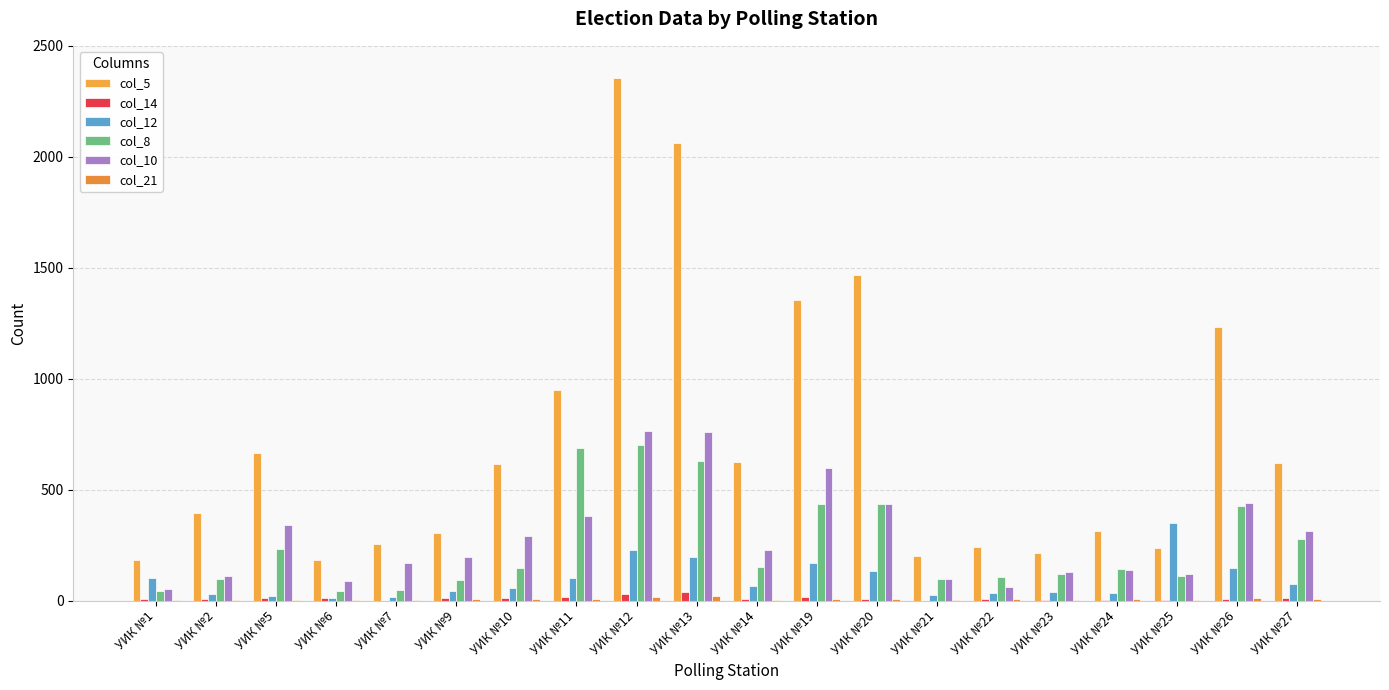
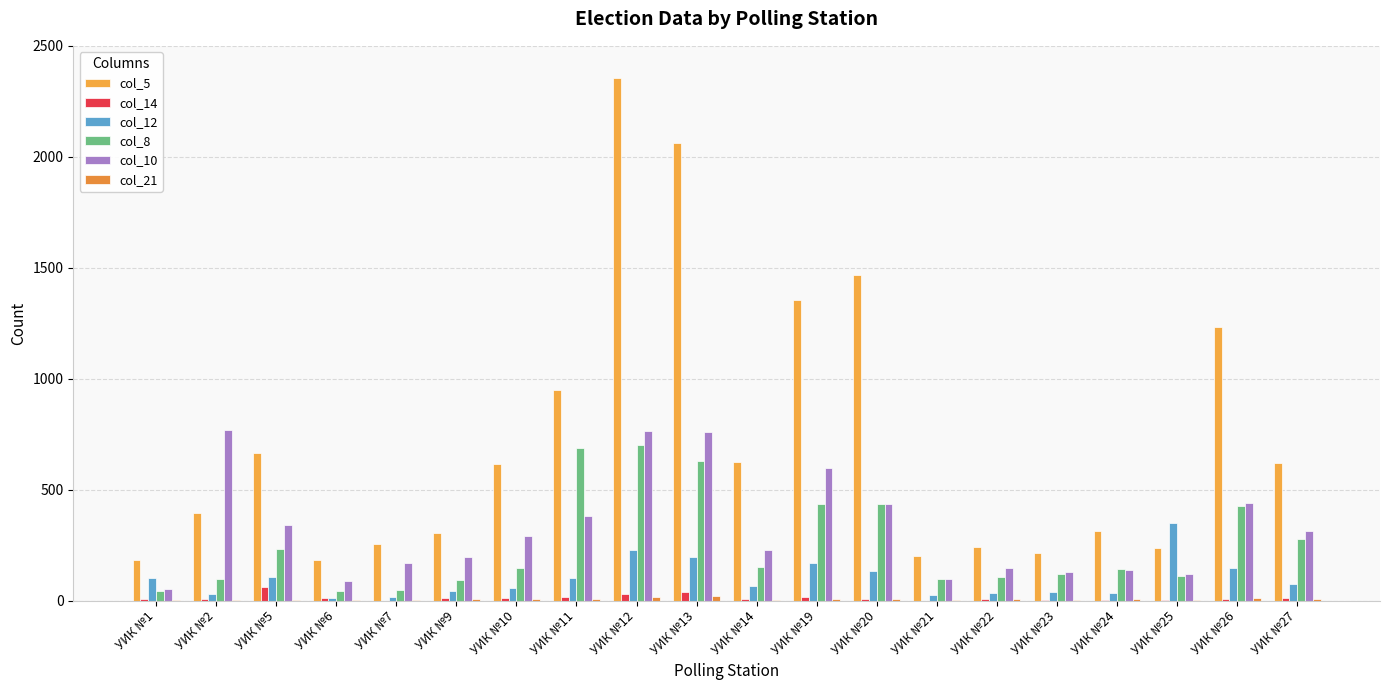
  {
    "col_14": {
-     "УИК №5": 10,
+     "УИК №5": 60,
      "УИК №6": 10,
      "УИК №7": 0,
      "УИК №11": 20,
      "УИК №12": 30,
      "УИК №13": 40,
      "УИК №19": 20,
      "УИК №21": 0
    },
    "col_12": {
      "УИК №1": 100,
      "УИК №2": 30,
-     "УИК №5": 20,
+     "УИК №5": 110,
      "УИК №6": 10,
      "УИК №7": 20,
      "УИК №9": 40,
      "УИК №10": 60,
      "УИК №11": 100,
      "УИК №12": 230,
      "УИК №13": 200,
      "УИК №14": 60,
      "УИК №19": 170,
      "УИК №20": 130,
      "УИК №21": 30,
      "УИК №22": 40,
      "УИК №23": 40,
      "УИК №24": 30,
      "УИК №25": 350,
      "УИК №26": 150,
      "УИК №27": 80
    },
    "col_8": {
      "УИК №1": 40,
      "УИК №2": 100,
      "УИК №5": 230,
      "УИК №6": 40,
      "УИК №7": 50,
      "УИК №9": 90,
      "УИК №10": 150,
      "УИК №11": 690,
      "УИК №12": 700,
      "УИК №13": 630,
      "УИК №14": 150,
      "УИК №19": 440,
      "УИК №20": 440,
      "УИК №21": 100,
      "УИК №22": 100,
      "УИК №23": 120,
      "УИК №24": 140,
      "УИК №25": 110,
      "УИК №26": 420,
      "УИК №27": 280
    },
    "col_10": {
      "УИК №1": 50,
-     "УИК №2": 110,
+     "УИК №2": 770,
      "УИК №5": 340,
      "УИК №6": 90,
      "УИК №7": 170,
      "УИК №9": 200,
      "УИК №10": 290,
      "УИК №11": 380,
      "УИК №12": 770,
      "УИК №13": 760,
      "УИК №14": 230,
      "УИК №19": 600,
      "УИК №20": 440,
      "УИК №21": 100,
-     "УИК №22": 60,
+     "УИК №22": 150,
      "УИК №23": 130,
      "УИК №24": 140,
      "УИК №25": 120,
      "УИК №26": 440,
      "УИК №27": 320
    }
  }
